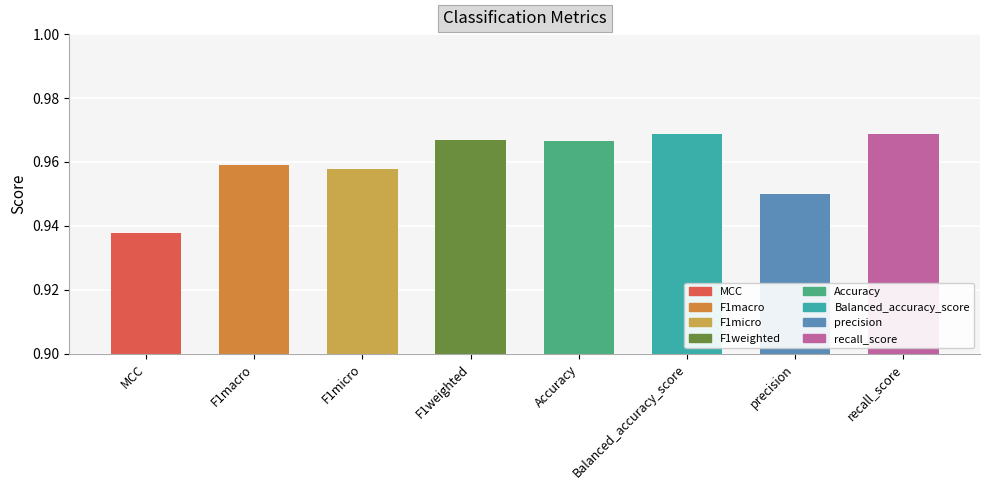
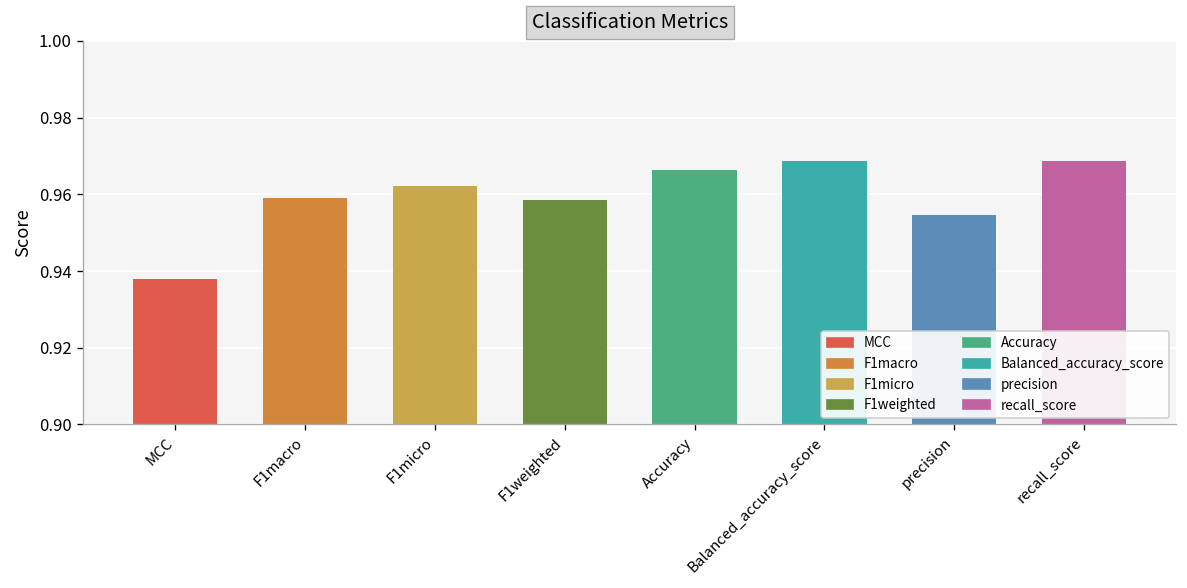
  {
    "MCC": 0.938,
    "F1macro": 0.959,
-   "F1micro": 0.958,
-   "F1weighted": 0.967,
+   "F1micro": 0.962,
+   "F1weighted": 0.958,
    "Accuracy": 0.966,
    "Balanced_accuracy_score": 0.969,
-   "precision": 0.950,
+   "precision": 0.955,
    "recall_score": 0.969
  }
